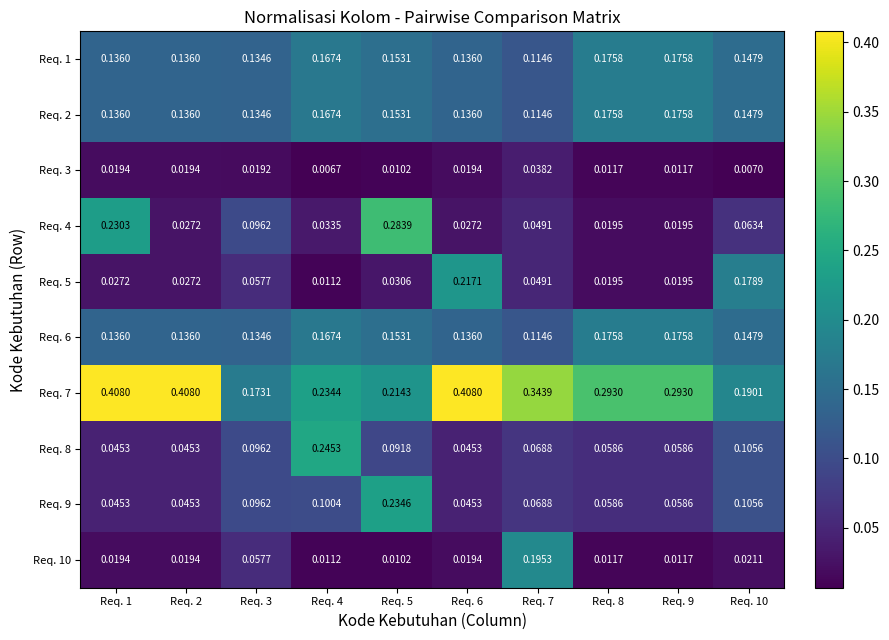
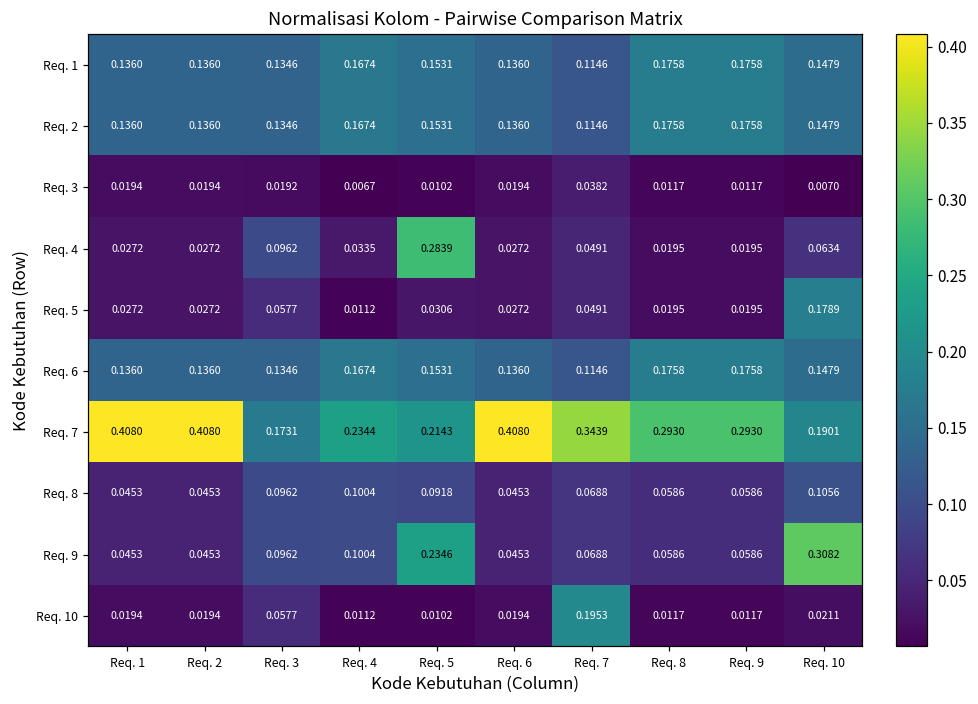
  {
    "Req. 1": {
      "Req. 1": 0.1360,
      "Req. 2": 0.1360,
      "Req. 3": 0.1346,
      "Req. 4": 0.1674,
      "Req. 5": 0.1531,
      "Req. 6": 0.1360,
      "Req. 7": 0.1146,
      "Req. 8": 0.1758,
      "Req. 9": 0.1758,
      "Req. 10": 0.1479
    },
    "Req. 2": {
      "Req. 1": 0.1360,
      "Req. 2": 0.1360,
      "Req. 3": 0.1346,
      "Req. 4": 0.1674,
      "Req. 5": 0.1531,
      "Req. 6": 0.1360,
      "Req. 7": 0.1146,
      "Req. 8": 0.1758,
      "Req. 9": 0.1758,
      "Req. 10": 0.1479
    },
    "Req. 3": {
      "Req. 1": 0.0194,
      "Req. 2": 0.0194,
      "Req. 3": 0.0192,
      "Req. 4": 0.0067,
      "Req. 5": 0.0102,
      "Req. 6": 0.0194,
      "Req. 7": 0.0382,
      "Req. 8": 0.0117,
      "Req. 9": 0.0117,
      "Req. 10": 0.0070
    },
    "Req. 4": {
-     "Req. 1": 0.2303,
+     "Req. 1": 0.0272,
      "Req. 2": 0.0272,
      "Req. 3": 0.0962,
      "Req. 4": 0.0335,
      "Req. 5": 0.2839,
      "Req. 6": 0.0272,
      "Req. 7": 0.0491,
      "Req. 8": 0.0195,
      "Req. 9": 0.0195,
      "Req. 10": 0.0634
    },
    "Req. 5": {
      "Req. 1": 0.0272,
      "Req. 2": 0.0272,
      "Req. 3": 0.0577,
      "Req. 4": 0.0112,
      "Req. 5": 0.0306,
-     "Req. 6": 0.2171,
+     "Req. 6": 0.0272,
      "Req. 7": 0.0491,
      "Req. 8": 0.0195,
      "Req. 9": 0.0195,
      "Req. 10": 0.1789
    },
    "Req. 6": {
      "Req. 1": 0.1360,
      "Req. 2": 0.1360,
      "Req. 3": 0.1346,
      "Req. 4": 0.1674,
      "Req. 5": 0.1531,
      "Req. 6": 0.1360,
      "Req. 7": 0.1146,
      "Req. 8": 0.1758,
      "Req. 9": 0.1758,
      "Req. 10": 0.1479
    },
    "Req. 7": {
      "Req. 1": 0.4080,
      "Req. 2": 0.4080,
      "Req. 3": 0.1731,
      "Req. 4": 0.2344,
      "Req. 5": 0.2143,
      "Req. 6": 0.4080,
      "Req. 7": 0.3439,
      "Req. 8": 0.2930,
      "Req. 9": 0.2930,
      "Req. 10": 0.1901
    },
    "Req. 8": {
      "Req. 1": 0.0453,
      "Req. 2": 0.0453,
      "Req. 3": 0.0962,
-     "Req. 4": 0.2453,
+     "Req. 4": 0.1004,
      "Req. 5": 0.0918,
      "Req. 6": 0.0453,
      "Req. 7": 0.0688,
      "Req. 8": 0.0586,
      "Req. 9": 0.0586,
      "Req. 10": 0.1056
    },
    "Req. 9": {
      "Req. 1": 0.0453,
      "Req. 2": 0.0453,
      "Req. 3": 0.0962,
      "Req. 4": 0.1004,
      "Req. 5": 0.2346,
      "Req. 6": 0.0453,
      "Req. 7": 0.0688,
      "Req. 8": 0.0586,
      "Req. 9": 0.0586,
-     "Req. 10": 0.1056
+     "Req. 10": 0.3082
    },
    "Req. 10": {
      "Req. 1": 0.0194,
      "Req. 2": 0.0194,
      "Req. 3": 0.0577,
      "Req. 4": 0.0112,
      "Req. 5": 0.0102,
      "Req. 6": 0.0194,
      "Req. 7": 0.1953,
      "Req. 8": 0.0117,
      "Req. 9": 0.0117,
      "Req. 10": 0.0211
    }
  }
